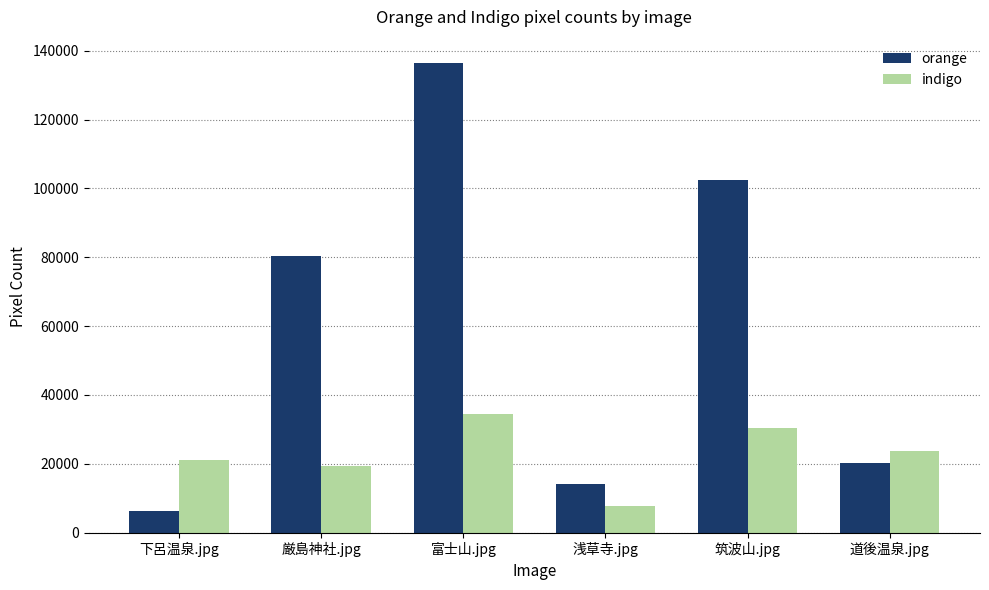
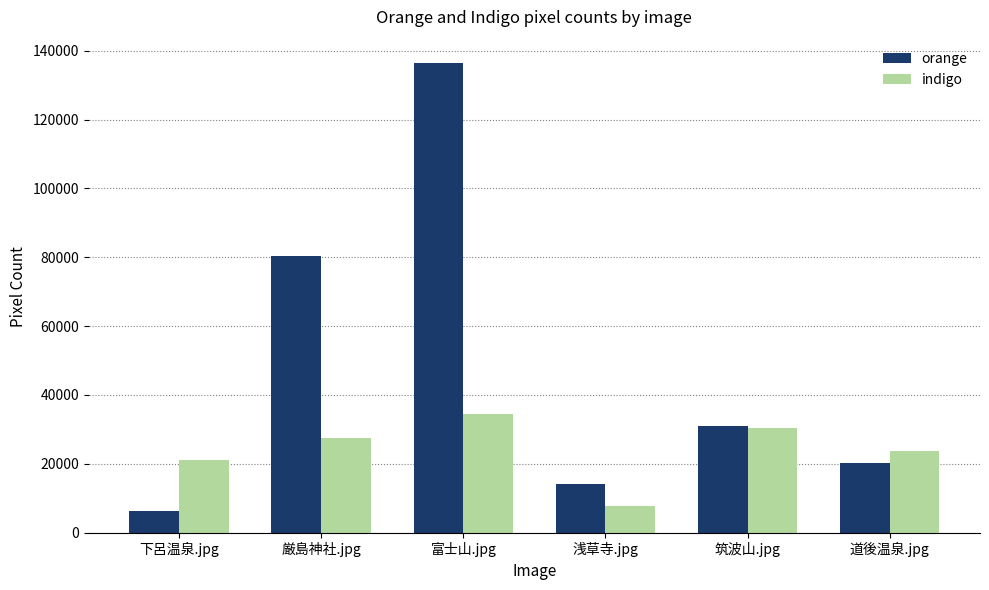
  {
    "orange": {
      "下呂温泉.jpg": 6000,
      "厳島神社.jpg": 80000,
      "富士山.jpg": 136000,
      "浅草寺.jpg": 14000,
-     "筑波山.jpg": 102000,
+     "筑波山.jpg": 31000,
      "道後温泉.jpg": 20000
    },
    "indigo": {
      "下呂温泉.jpg": 21000,
-     "厳島神社.jpg": 19000,
+     "厳島神社.jpg": 27000,
      "富士山.jpg": 35000,
      "浅草寺.jpg": 8000,
      "筑波山.jpg": 31000,
      "道後温泉.jpg": 24000
    }
  }
